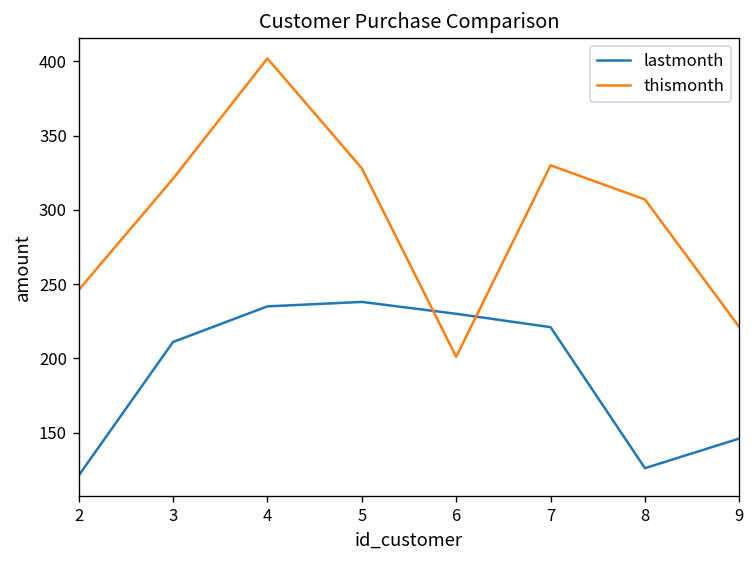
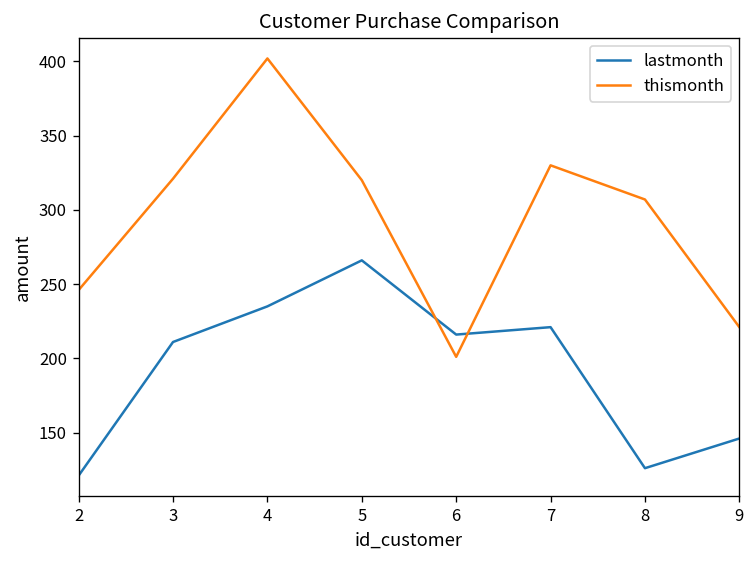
  {
    "lastmonth": {
      "2": 121,
      "3": 211,
      "4": 235,
-     "5": 238,
-     "6": 230,
+     "5": 266,
+     "6": 216,
      "7": 221,
      "8": 126,
      "9": 146
    },
    "thismonth": {
      "2": 246,
      "3": 321,
      "4": 402,
-     "5": 328,
+     "5": 320,
      "6": 201,
      "7": 330,
      "8": 307,
      "9": 221
    }
  }
